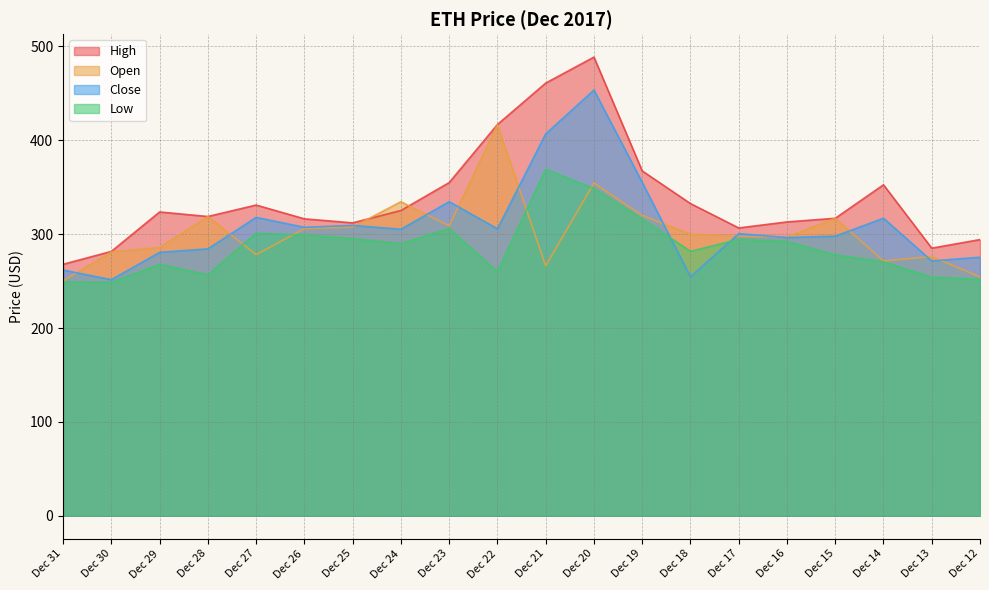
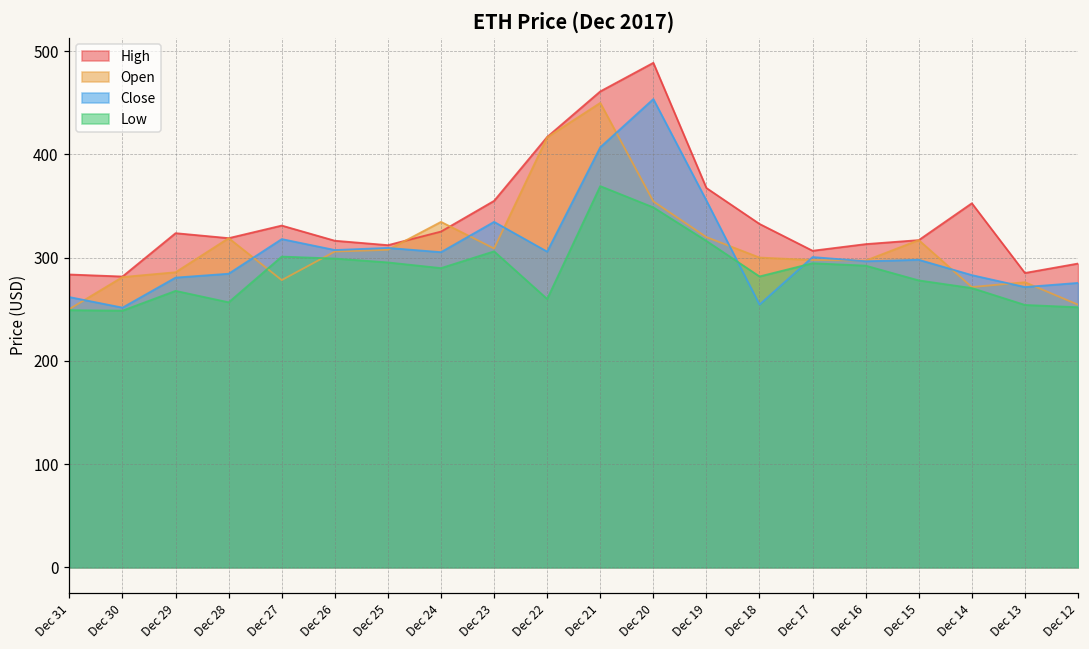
  {
    "High": {
-     "Dec 31": 270,
+     "Dec 31": 280,
      "Dec 29": 320,
      "Dec 27": 330,
      "Dec 26": 320,
      "Dec 24": 330,
      "Dec 23": 350,
      "Dec 21": 460,
      "Dec 20": 490,
      "Dec 19": 370,
      "Dec 18": 330,
      "Dec 17": 310,
      "Dec 16": 310,
      "Dec 14": 350,
      "Dec 13": 290,
      "Dec 12": 290
    },
    "Open": {
      "Dec 29": 290,
      "Dec 27": 280,
      "Dec 24": 330,
      "Dec 23": 310,
-     "Dec 21": 270,
+     "Dec 21": 450,
      "Dec 20": 350,
      "Dec 19": 320,
      "Dec 18": 300,
      "Dec 17": 300,
      "Dec 13": 280
    },
    "Close": {
      "Dec 31": 260,
      "Dec 30": 250,
      "Dec 29": 280,
      "Dec 28": 280,
      "Dec 27": 320,
      "Dec 24": 310,
      "Dec 23": 330,
      "Dec 22": 310,
      "Dec 21": 410,
      "Dec 20": 450,
      "Dec 19": 360,
      "Dec 18": 250,
      "Dec 17": 300,
      "Dec 15": 300,
-     "Dec 14": 320,
+     "Dec 14": 280,
      "Dec 13": 270,
      "Dec 12": 280
    },
    "Low": {
      "Dec 30": 250,
      "Dec 29": 270,
      "Dec 28": 260,
      "Dec 27": 300,
      "Dec 26": 300,
      "Dec 25": 300,
      "Dec 24": 290,
      "Dec 23": 310,
      "Dec 22": 260,
      "Dec 21": 370,
      "Dec 20": 350,
      "Dec 19": 320,
      "Dec 18": 280,
      "Dec 17": 290,
      "Dec 16": 290,
      "Dec 15": 280,
      "Dec 13": 250
    }
  }
